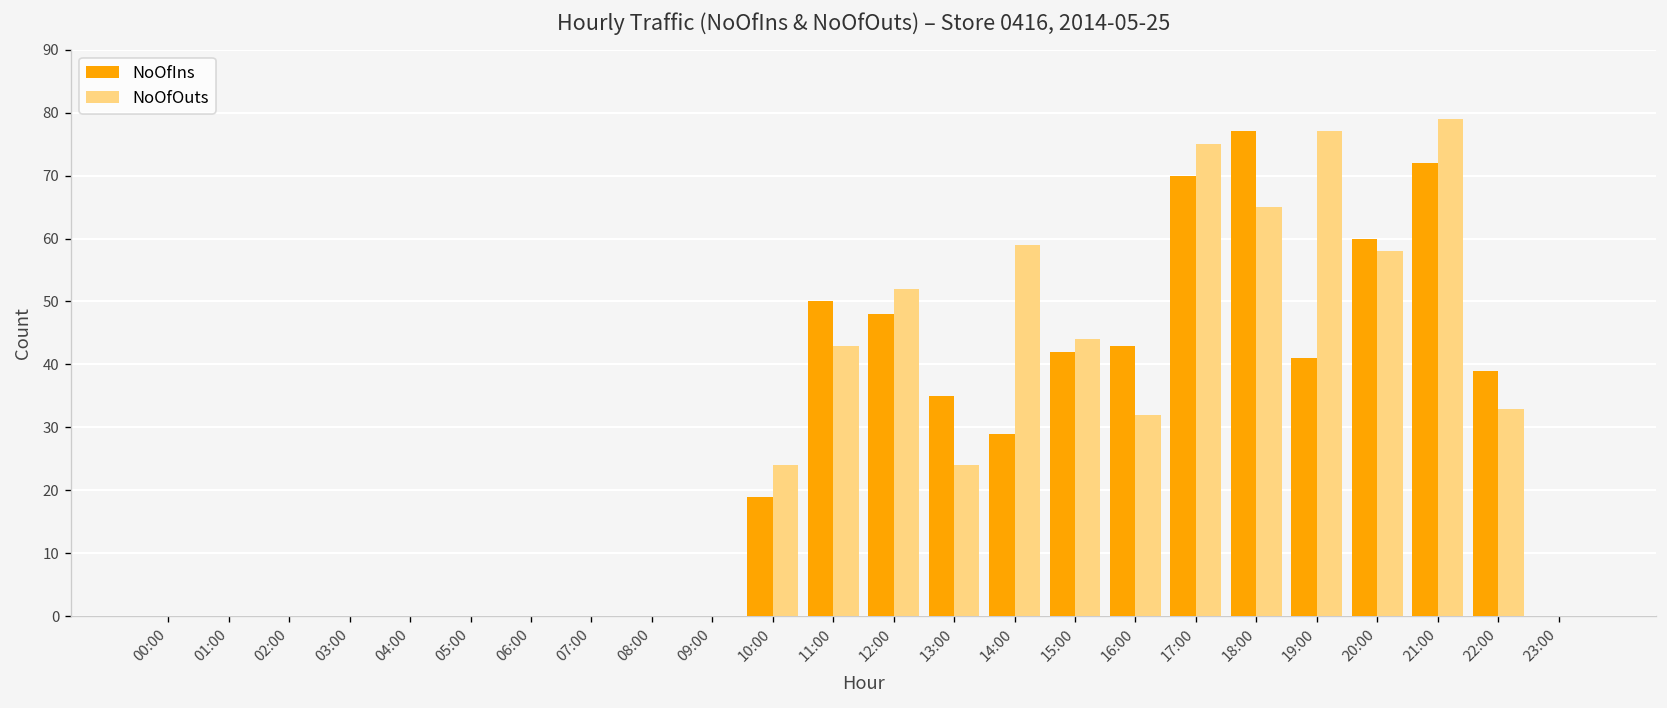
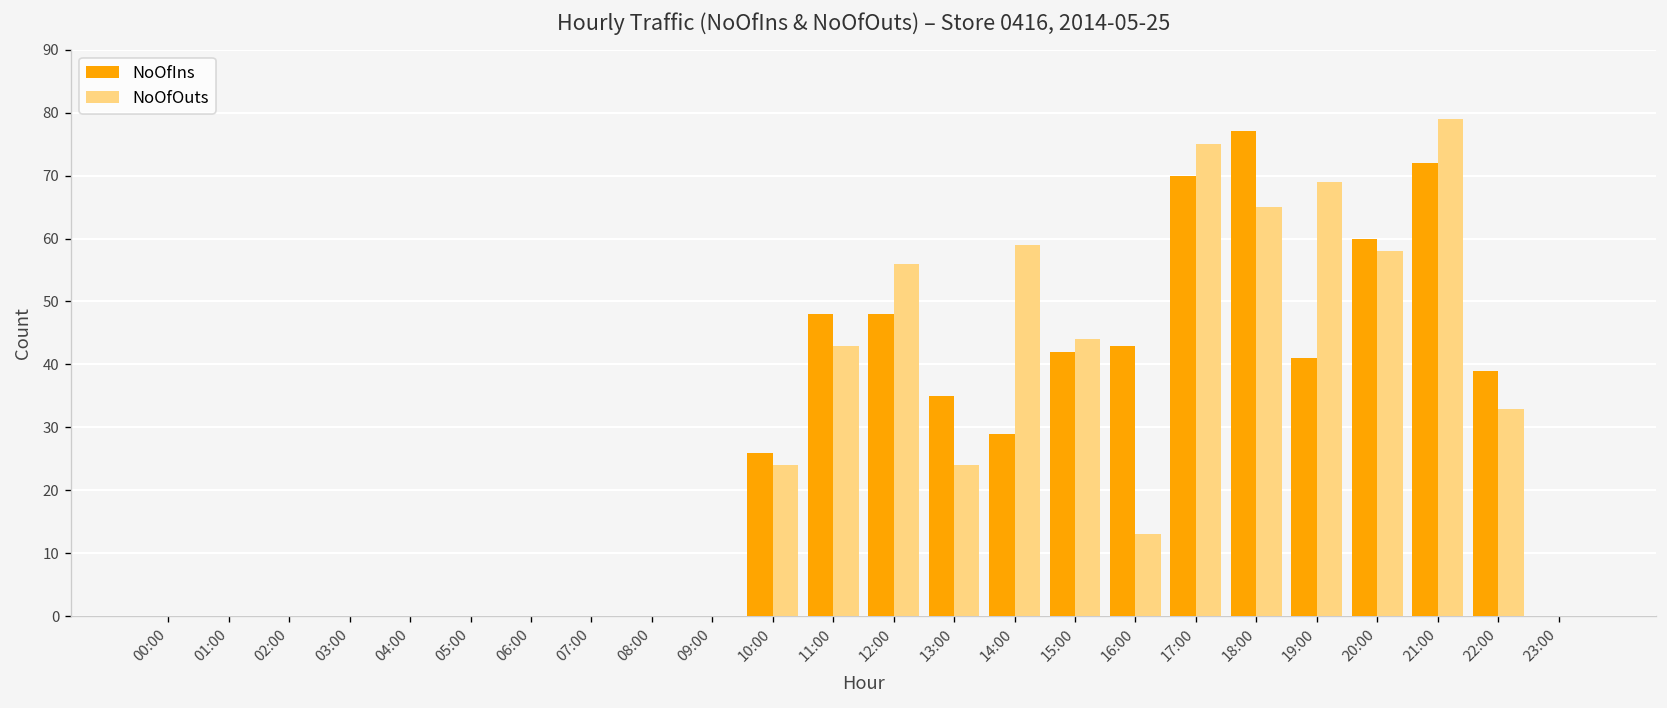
  {
    "NoOfIns": {
      "00:00": 0,
      "01:00": 0,
      "02:00": 0,
      "03:00": 0,
      "04:00": 0,
      "05:00": 0,
      "06:00": 0,
      "07:00": 0,
      "08:00": 0,
      "09:00": 0,
-     "10:00": 19,
-     "11:00": 50,
+     "10:00": 26,
+     "11:00": 48,
      "12:00": 48,
      "13:00": 35,
      "14:00": 29,
      "15:00": 42,
      "16:00": 43,
      "17:00": 70,
      "18:00": 77,
      "19:00": 41,
      "20:00": 60,
      "21:00": 72,
      "22:00": 39,
      "23:00": 0
    },
    "NoOfOuts": {
      "00:00": 0,
      "01:00": 0,
      "02:00": 0,
      "03:00": 0,
      "04:00": 0,
      "05:00": 0,
      "06:00": 0,
      "07:00": 0,
      "08:00": 0,
      "09:00": 0,
      "10:00": 24,
      "11:00": 43,
-     "12:00": 52,
+     "12:00": 56,
      "13:00": 24,
      "14:00": 59,
      "15:00": 44,
-     "16:00": 32,
+     "16:00": 13,
      "17:00": 75,
      "18:00": 65,
-     "19:00": 77,
+     "19:00": 69,
      "20:00": 58,
      "21:00": 79,
      "22:00": 33,
      "23:00": 0
    }
  }
